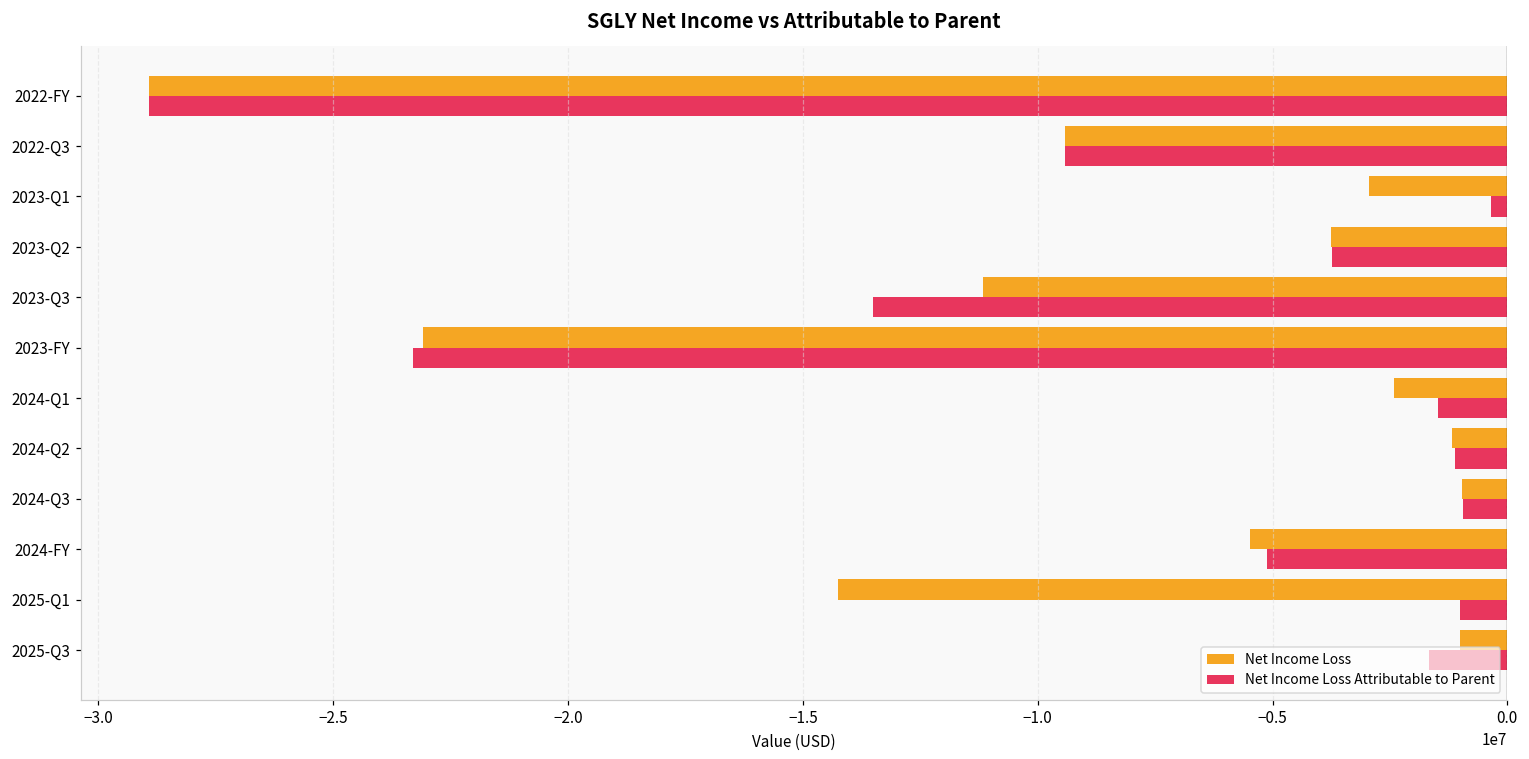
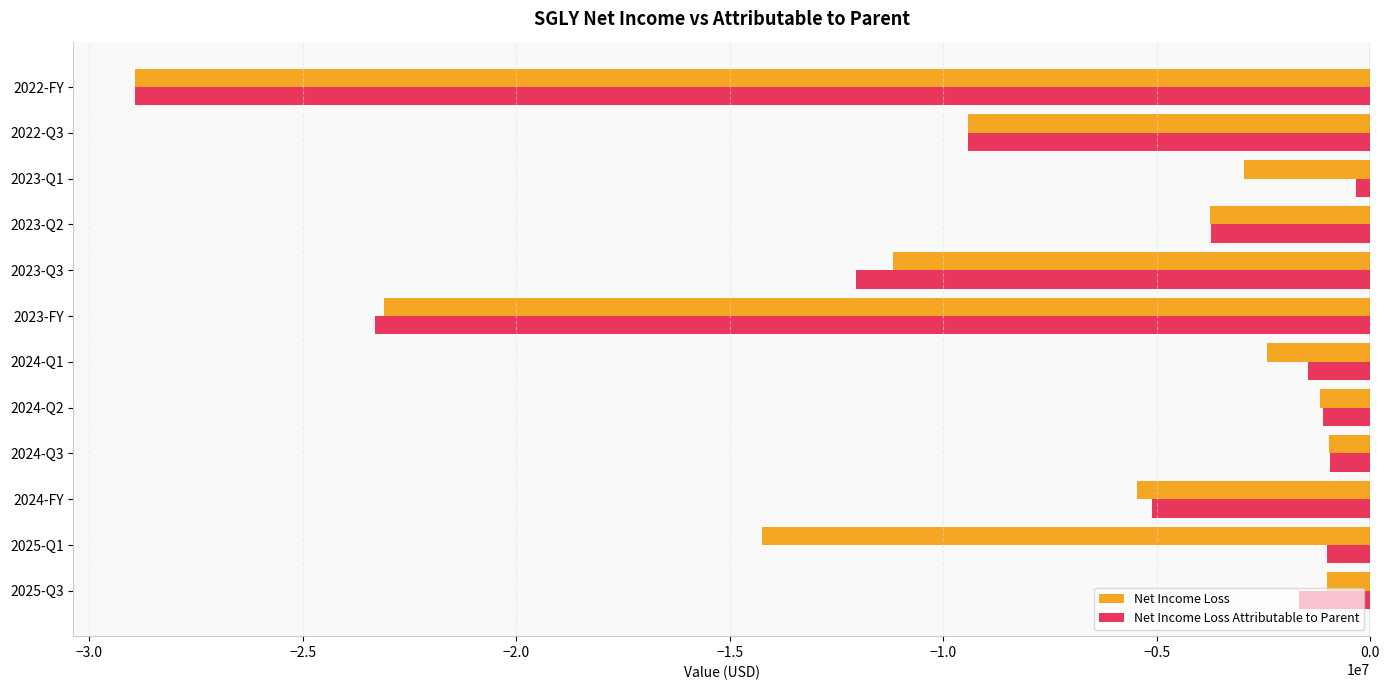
  {
    "Net Income Loss": {
      "2022-FY": -28900000,
      "2022-Q3": -9400000,
      "2023-Q1": -3000000,
      "2023-Q2": -3700000,
      "2023-Q3": -11200000,
      "2023-FY": -23100000,
      "2024-Q1": -2400000,
      "2024-Q2": -1200000,
      "2024-Q3": -1000000,
      "2024-FY": -5500000,
      "2025-Q1": -14200000,
      "2025-Q3": -1000000
    },
    "Net Income Loss Attributable to Parent": {
      "2022-FY": -28900000,
      "2022-Q3": -9400000,
      "2023-Q1": -300000,
      "2023-Q2": -3700000,
-     "2023-Q3": -13500000,
+     "2023-Q3": -12000000,
      "2023-FY": -23300000,
      "2024-Q1": -1500000,
      "2024-Q2": -1100000,
      "2024-Q3": -900000,
      "2024-FY": -5100000,
      "2025-Q1": -1000000
    }
  }
